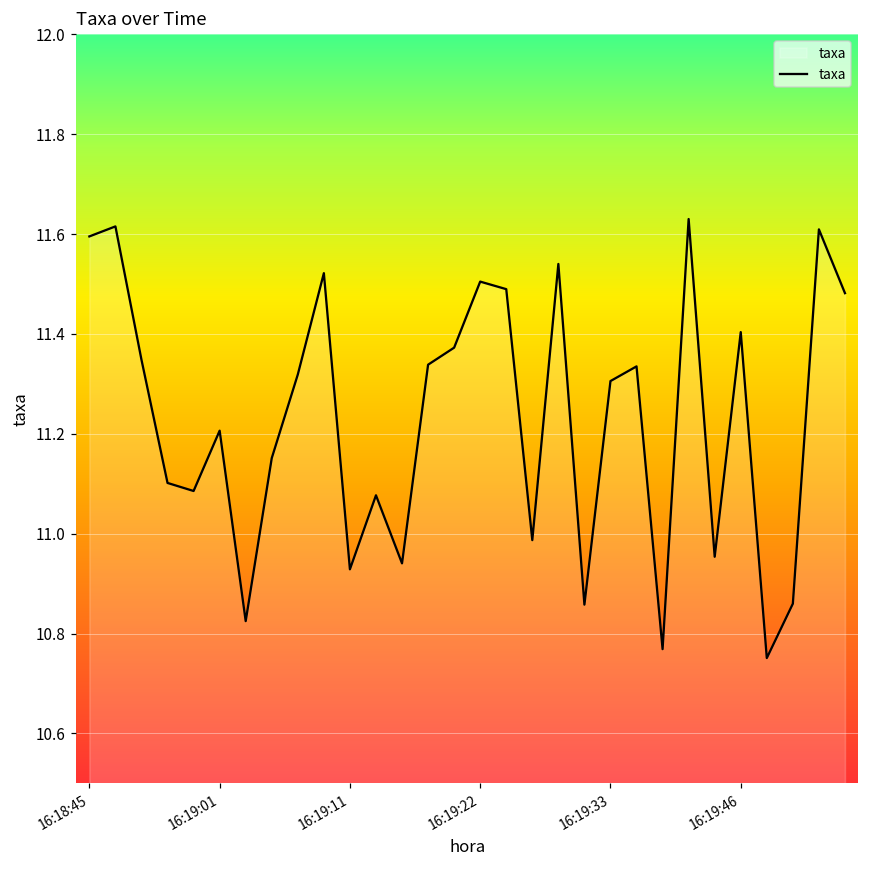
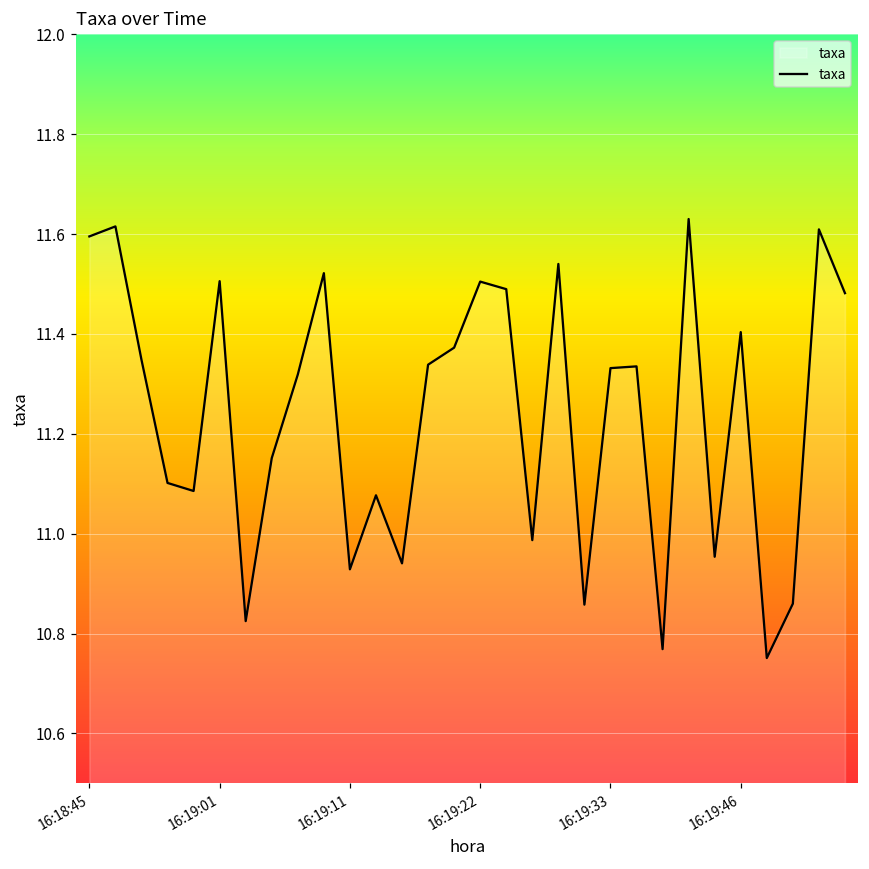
  {
    "16:18:45": 11.60,
-   "16:19:01": 11.21,
+   "16:19:01": 11.51,
    "16:19:11": 10.93,
    "16:19:22": 11.50,
-   "16:19:33": 11.31,
+   "16:19:33": 11.33,
    "16:19:46": 11.40
  }
